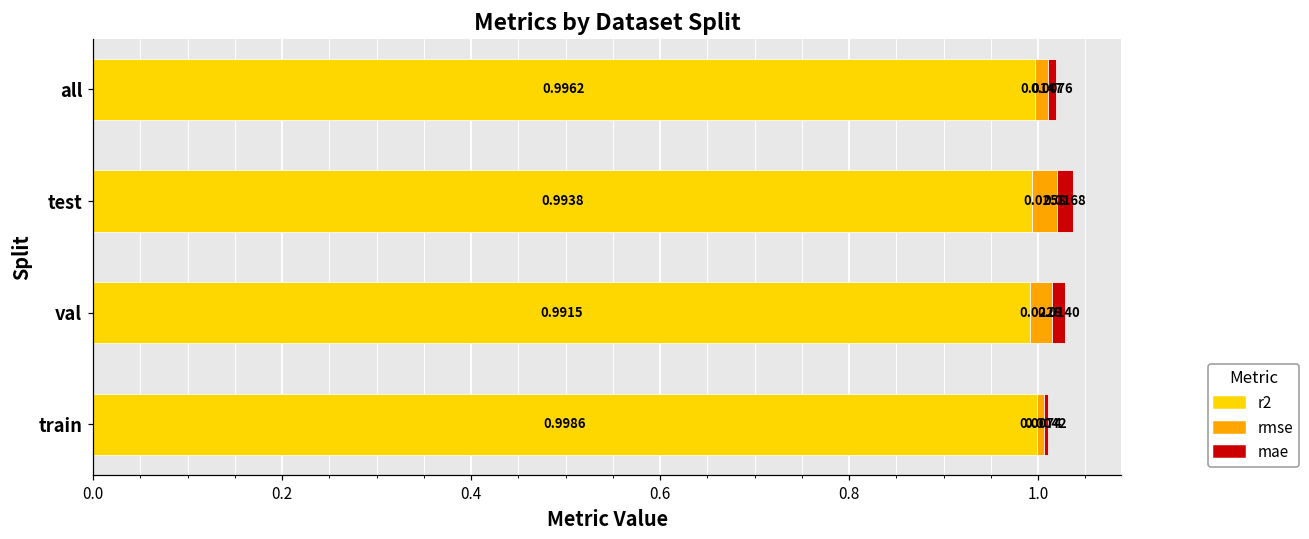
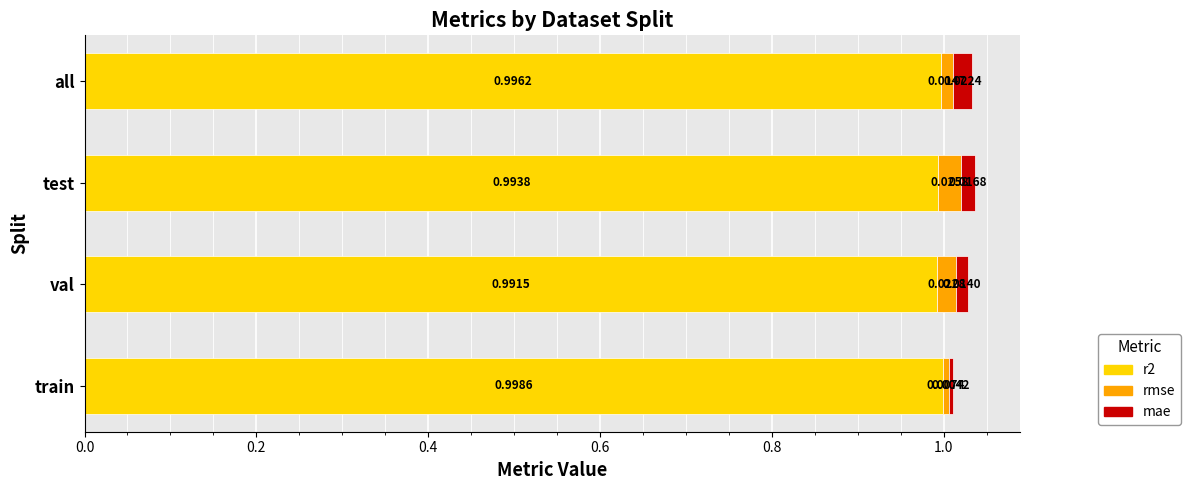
  {
    "mae": {
-     "all": 0.0076
+     "all": 0.0224
    }
  }
